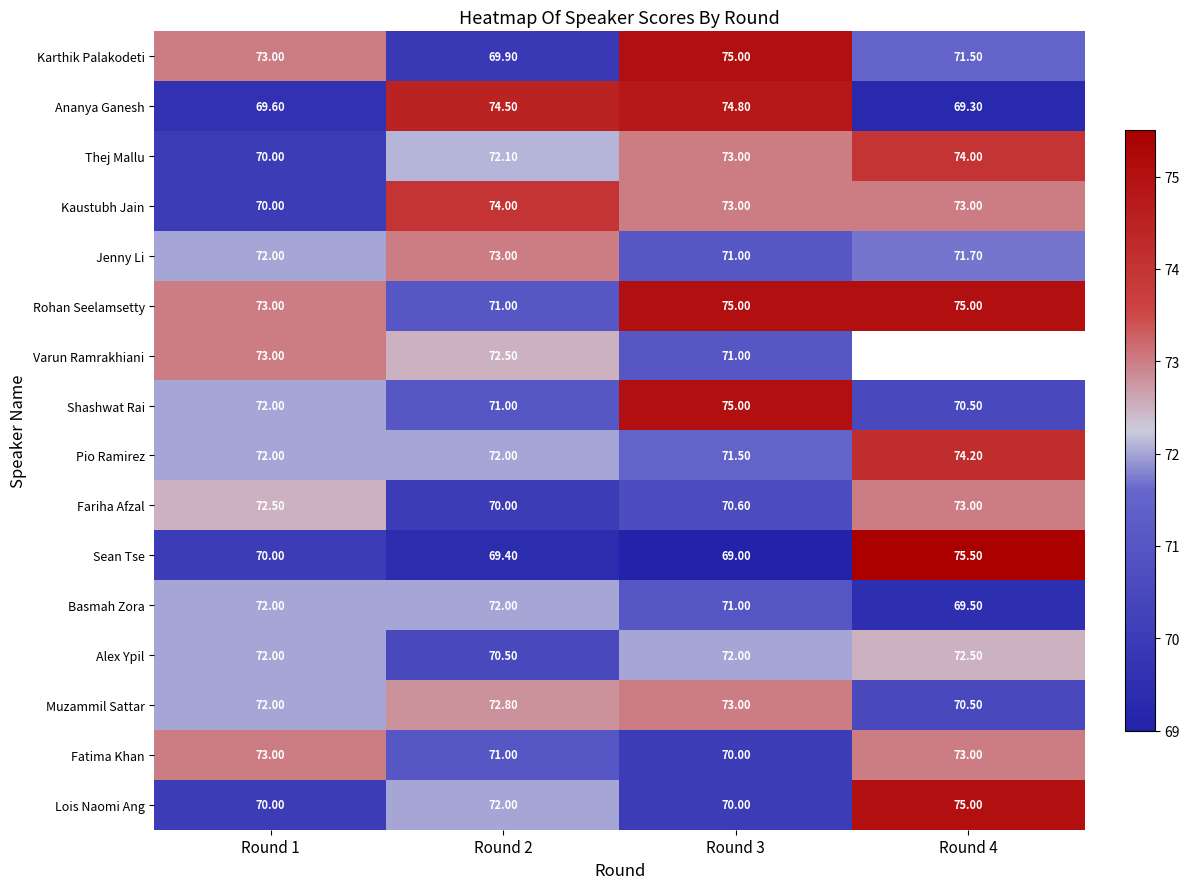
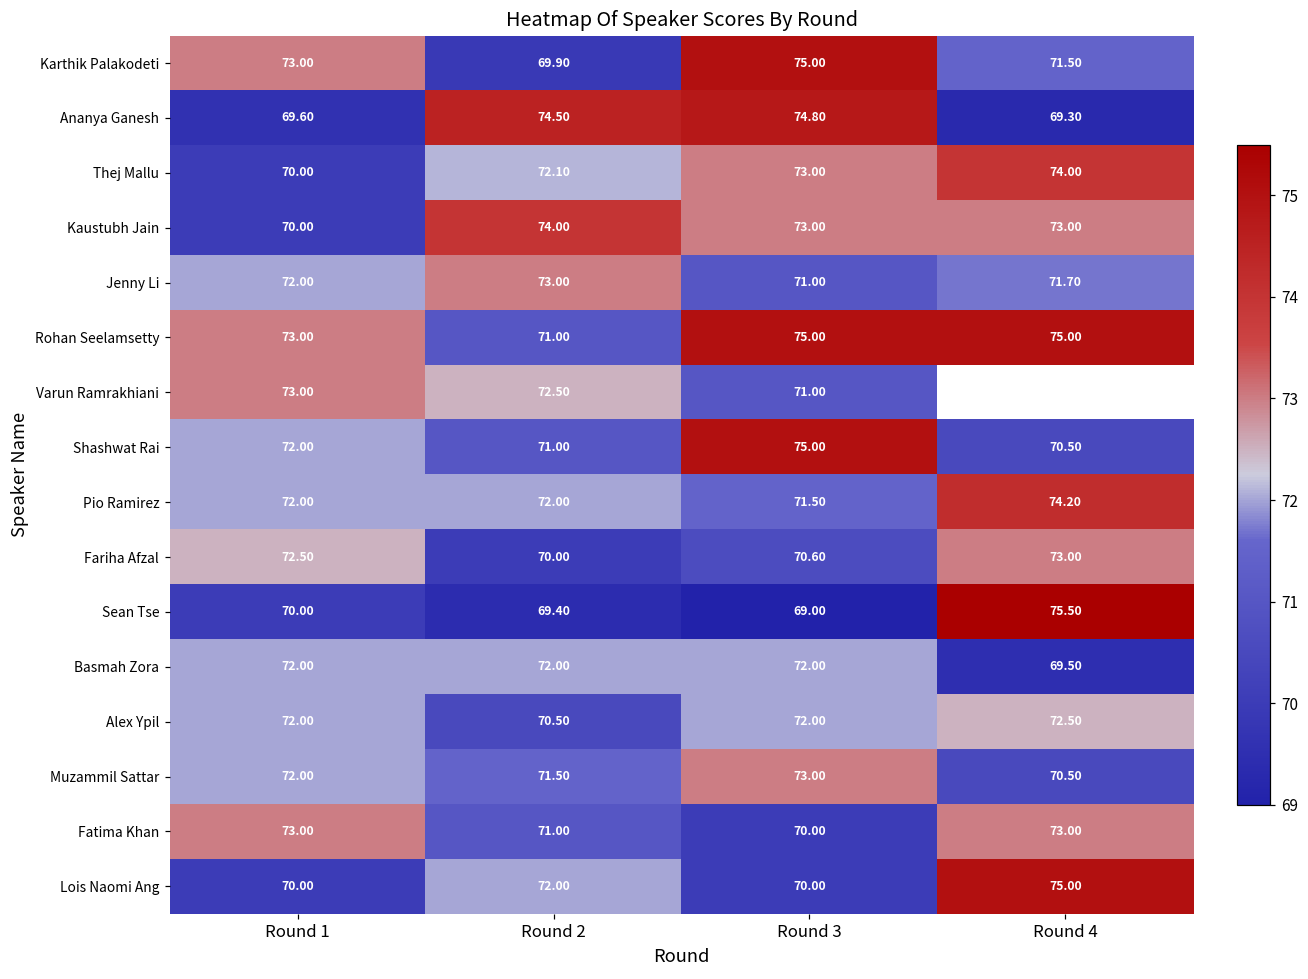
  {
    "Karthik Palakodeti": {
      "Round 1": 73.00,
      "Round 2": 69.90,
      "Round 3": 75.00,
      "Round 4": 71.50
    },
    "Ananya Ganesh": {
      "Round 1": 69.60,
      "Round 2": 74.50,
      "Round 3": 74.80,
      "Round 4": 69.30
    },
    "Thej Mallu": {
      "Round 1": 70.00,
      "Round 2": 72.10,
      "Round 3": 73.00,
      "Round 4": 74.00
    },
    "Kaustubh Jain": {
      "Round 1": 70.00,
      "Round 2": 74.00,
      "Round 3": 73.00,
      "Round 4": 73.00
    },
    "Jenny Li": {
      "Round 1": 72.00,
      "Round 2": 73.00,
      "Round 3": 71.00,
      "Round 4": 71.70
    },
    "Rohan Seelamsetty": {
      "Round 1": 73.00,
      "Round 2": 71.00,
      "Round 3": 75.00,
      "Round 4": 75.00
    },
    "Varun Ramrakhiani": {
      "Round 1": 73.00,
      "Round 2": 72.50,
      "Round 3": 71.00
    },
    "Shashwat Rai": {
      "Round 1": 72.00,
      "Round 2": 71.00,
      "Round 3": 75.00,
      "Round 4": 70.50
    },
    "Pio Ramirez": {
      "Round 1": 72.00,
      "Round 2": 72.00,
      "Round 3": 71.50,
      "Round 4": 74.20
    },
    "Fariha Afzal": {
      "Round 1": 72.50,
      "Round 2": 70.00,
      "Round 3": 70.60,
      "Round 4": 73.00
    },
    "Sean Tse": {
      "Round 1": 70.00,
      "Round 2": 69.40,
      "Round 3": 69.00,
      "Round 4": 75.50
    },
    "Basmah Zora": {
      "Round 1": 72.00,
      "Round 2": 72.00,
-     "Round 3": 71.00,
+     "Round 3": 72.00,
      "Round 4": 69.50
    },
    "Alex Ypil": {
      "Round 1": 72.00,
      "Round 2": 70.50,
      "Round 3": 72.00,
      "Round 4": 72.50
    },
    "Muzammil Sattar": {
      "Round 1": 72.00,
-     "Round 2": 72.80,
+     "Round 2": 71.50,
      "Round 3": 73.00,
      "Round 4": 70.50
    },
    "Fatima Khan": {
      "Round 1": 73.00,
      "Round 2": 71.00,
      "Round 3": 70.00,
      "Round 4": 73.00
    },
    "Lois Naomi Ang": {
      "Round 1": 70.00,
      "Round 2": 72.00,
      "Round 3": 70.00,
      "Round 4": 75.00
    }
  }
